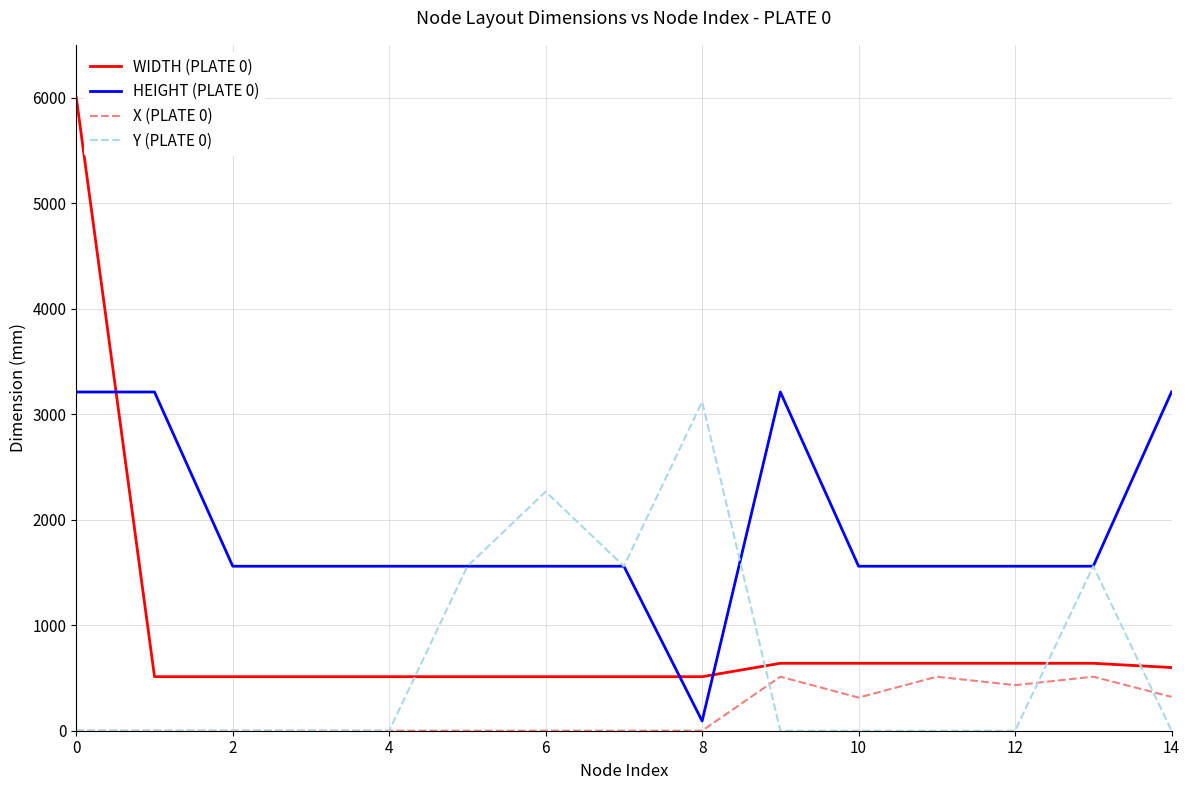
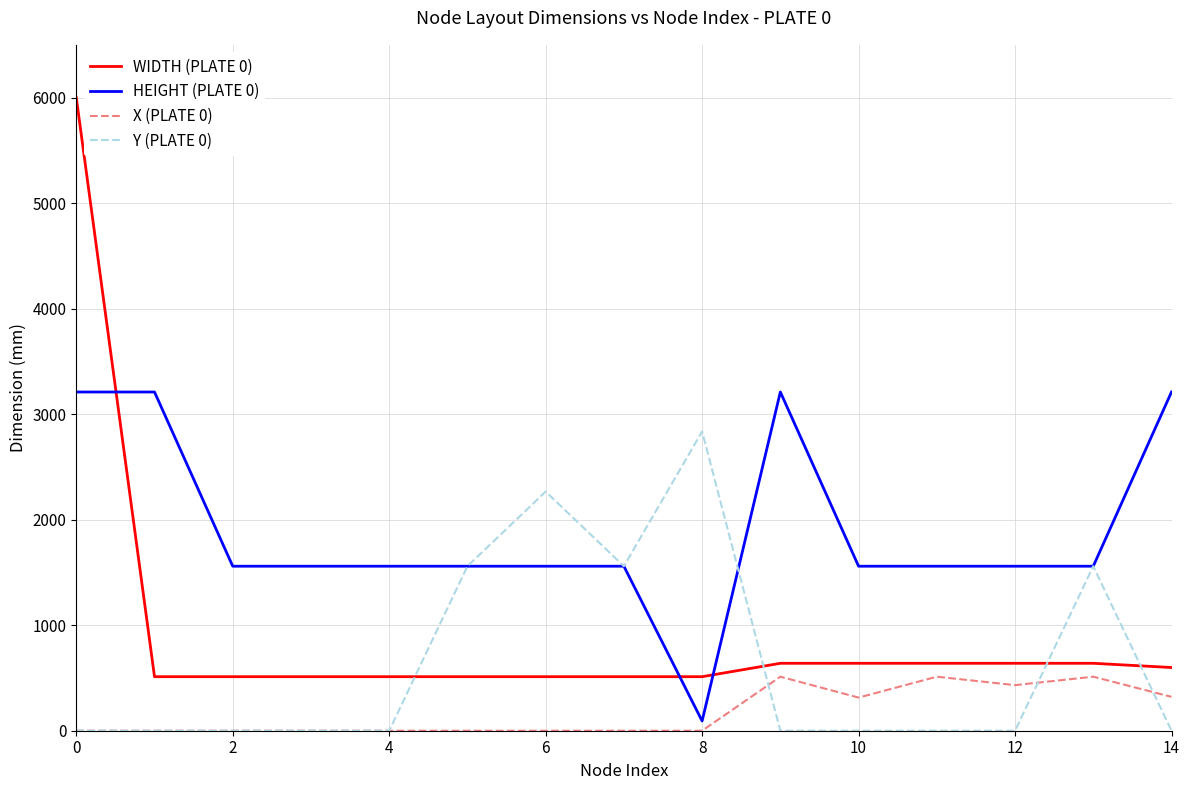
  {
    "WIDTH (PLATE 0)": {
      "0": 6000,
      "2": 510,
      "4": 510,
      "6": 510,
      "8": 510,
      "10": 640,
      "12": 640,
      "14": 600
    },
    "HEIGHT (PLATE 0)": {
      "0": 3210,
      "2": 1560,
      "4": 1560,
      "6": 1560,
      "8": 90,
      "10": 1560,
      "12": 1560,
      "14": 3210
    },
    "X (PLATE 0)": {
      "6": 0,
      "8": 0,
      "10": 310,
      "12": 430,
      "14": 320
    },
    "Y (PLATE 0)": {
      "6": 2270,
-     "8": 3120,
+     "8": 2840,
      "10": 0,
      "12": 0,
      "14": 0
    }
  }
